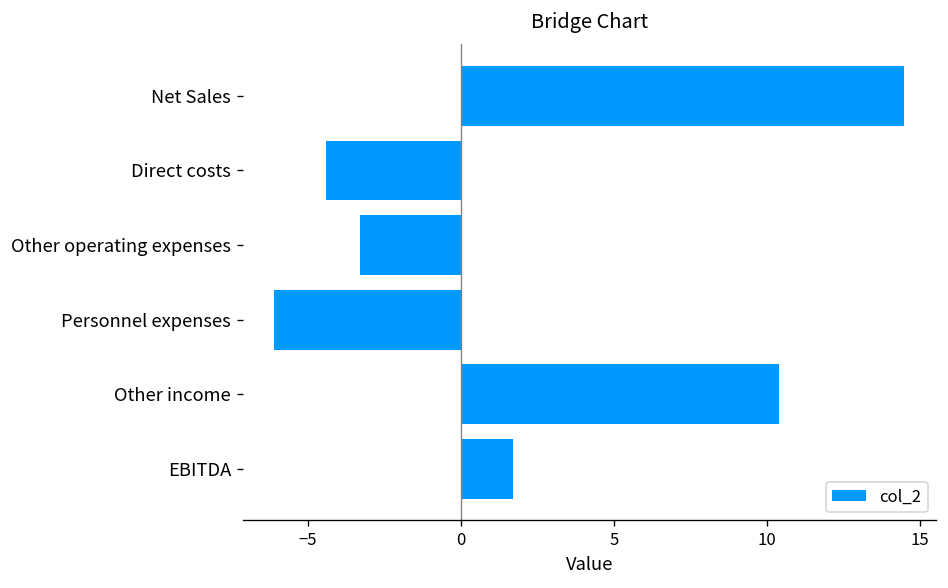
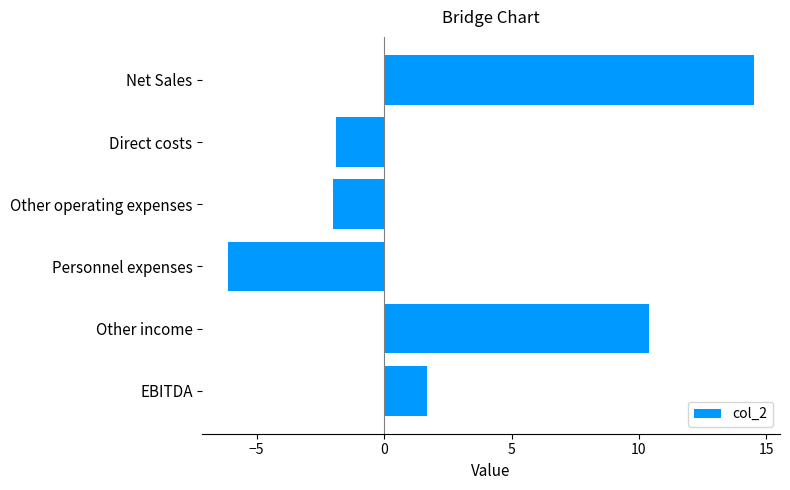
  {
    "Net Sales": 14.5,
-   "Direct costs": -4.4,
-   "Other operating expenses": -3.3,
+   "Direct costs": -1.9,
+   "Other operating expenses": -2.0,
    "Personnel expenses": -6.1,
    "Other income": 10.4,
    "EBITDA": 1.7
  }
